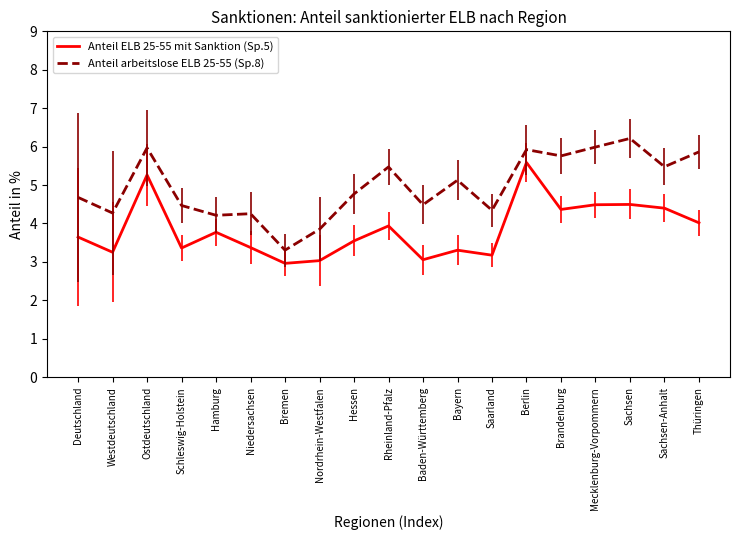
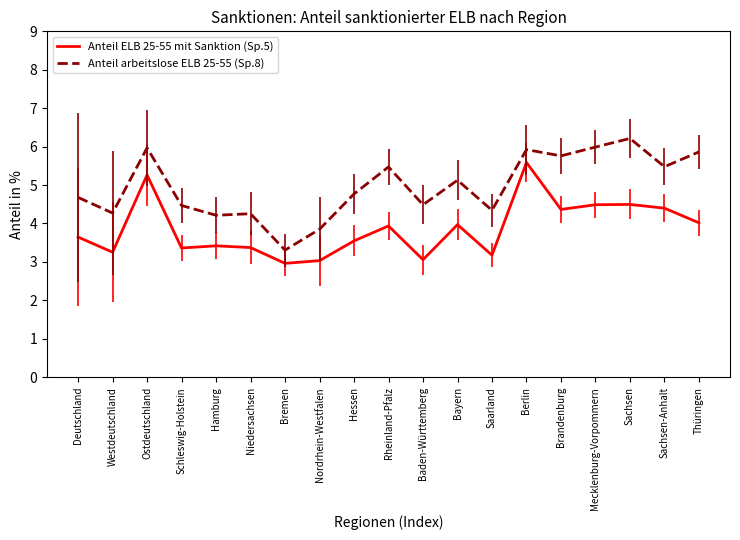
  {
    "Anteil ELB 25-55 mit Sanktion (Sp.5)": {
      "Deutschland": 3.6,
      "Westdeutschland": 3.3,
      "Ostdeutschland": 5.3,
      "Schleswig-Holstein": 3.4,
-     "Hamburg": 3.8,
+     "Hamburg": 3.4,
      "Niedersachsen": 3.4,
      "Bremen": 3.0,
      "Nordrhein-Westfalen": 3.0,
      "Hessen": 3.5,
      "Rheinland-Pfalz": 3.9,
      "Baden-Württemberg": 3.1,
-     "Bayern": 3.3,
+     "Bayern": 4.0,
      "Saarland": 3.2,
      "Berlin": 5.6,
      "Brandenburg": 4.4,
      "Mecklenburg-Vorpommern": 4.5,
      "Sachsen": 4.5,
      "Sachsen-Anhalt": 4.4,
      "Thüringen": 4.0
    },
    "Anteil arbeitslose ELB 25-55 (Sp.8)": {
      "Deutschland": 4.7,
      "Westdeutschland": 4.3,
      "Ostdeutschland": 6.0,
      "Schleswig-Holstein": 4.5,
      "Hamburg": 4.2,
      "Niedersachsen": 4.3,
      "Bremen": 3.3,
      "Nordrhein-Westfalen": 3.9,
      "Hessen": 4.8,
      "Rheinland-Pfalz": 5.5,
      "Baden-Württemberg": 4.5,
      "Bayern": 5.1,
      "Saarland": 4.3,
      "Berlin": 5.9,
      "Brandenburg": 5.8,
      "Mecklenburg-Vorpommern": 6.0,
      "Sachsen": 6.2,
      "Sachsen-Anhalt": 5.5,
      "Thüringen": 5.9
    }
  }
